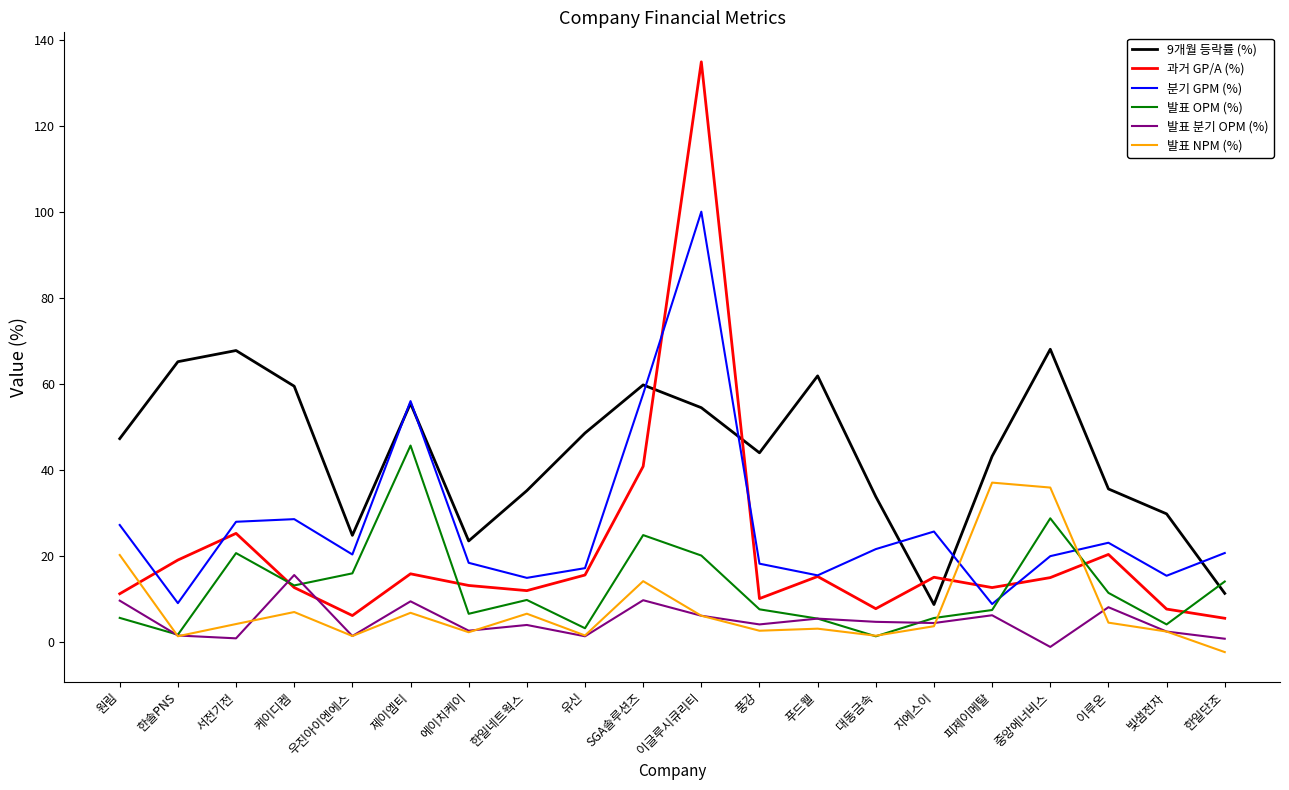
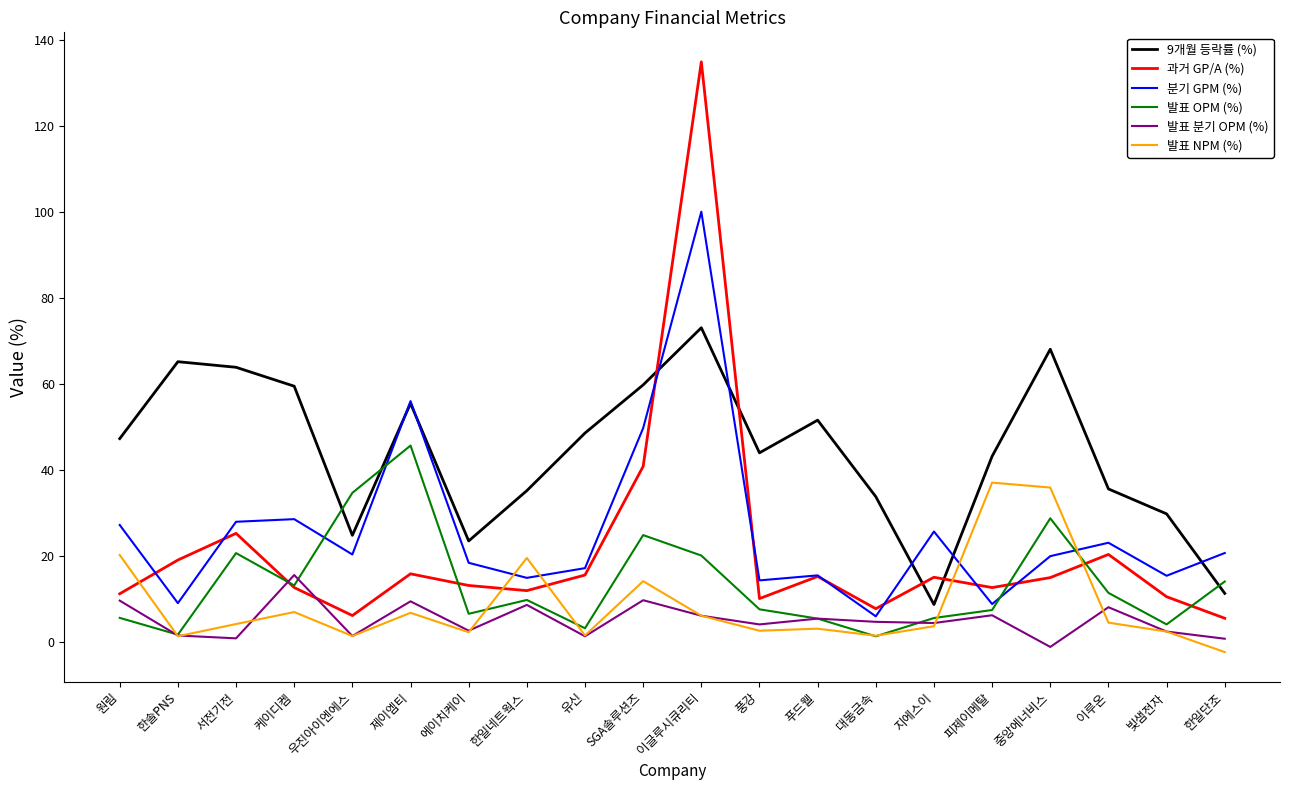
  {
    "9개월 등락률 (%)": {
      "원림": 47,
      "한솔PNS": 65,
-     "서전기전": 68,
+     "서전기전": 64,
      "케이디켐": 59,
      "우진아이엔에스": 25,
      "에이치케이": 23,
      "한일네트웍스": 35,
      "유신": 49,
      "SGA솔루션즈": 60,
-     "이글루시큐리티": 54,
+     "이글루시큐리티": 73,
      "풍강": 44,
-     "푸드웰": 62,
+     "푸드웰": 52,
      "대동금속": 34,
      "지에스이": 9,
      "피제이메탈": 43,
      "중앙에너비스": 68,
      "이루온": 36,
      "빛샘전자": 30,
      "한일단조": 11
    },
    "과거 GP/A (%)": {
      "원림": 11,
      "한솔PNS": 19,
      "서전기전": 25,
      "우진아이엔에스": 6,
      "제이엠티": 16,
      "에이치케이": 13,
      "한일네트웍스": 12,
      "유신": 15,
      "SGA솔루션즈": 41,
      "이글루시큐리티": 135,
      "풍강": 10,
      "대동금속": 8,
      "지에스이": 15,
      "피제이메탈": 13,
      "중앙에너비스": 15,
      "이루온": 20,
-     "빛샘전자": 8,
+     "빛샘전자": 10,
      "한일단조": 5
    },
    "분기 GPM (%)": {
      "원림": 27,
      "한솔PNS": 9,
      "서전기전": 28,
      "케이디켐": 28,
      "우진아이엔에스": 20,
      "에이치케이": 18,
      "한일네트웍스": 15,
      "유신": 17,
-     "SGA솔루션즈": 58,
+     "SGA솔루션즈": 50,
      "이글루시큐리티": 100,
-     "풍강": 18,
-     "대동금속": 22,
+     "풍강": 14,
+     "대동금속": 6,
      "지에스이": 26,
      "피제이메탈": 9,
      "중앙에너비스": 20,
      "이루온": 23,
      "빛샘전자": 15,
      "한일단조": 21
    },
    "발표 OPM (%)": {
      "원림": 6,
      "서전기전": 21,
-     "우진아이엔에스": 16,
+     "우진아이엔에스": 35,
      "제이엠티": 46,
      "에이치케이": 6,
      "한일네트웍스": 10,
      "유신": 3,
      "SGA솔루션즈": 25,
      "이글루시큐리티": 20,
      "풍강": 7,
      "지에스이": 5,
      "피제이메탈": 7,
      "중앙에너비스": 29,
      "이루온": 11,
      "빛샘전자": 4,
      "한일단조": 14
    },
    "발표 분기 OPM (%)": {
      "원림": 10,
      "서전기전": 1,
      "케이디켐": 15,
      "제이엠티": 9,
-     "한일네트웍스": 4,
+     "한일네트웍스": 9,
      "SGA솔루션즈": 10,
      "풍강": 4,
      "대동금속": 5,
      "지에스이": 4,
      "피제이메탈": 6,
      "중앙에너비스": -1,
      "이루온": 8,
      "한일단조": 1
    },
    "발표 NPM (%)": {
      "원림": 20,
      "서전기전": 4,
      "케이디켐": 7,
      "제이엠티": 7,
-     "한일네트웍스": 6,
+     "한일네트웍스": 19,
      "SGA솔루션즈": 14,
      "풍강": 3,
      "푸드웰": 3,
      "지에스이": 4,
      "피제이메탈": 37,
      "중앙에너비스": 36,
      "이루온": 4,
      "한일단조": -2
    }
  }
